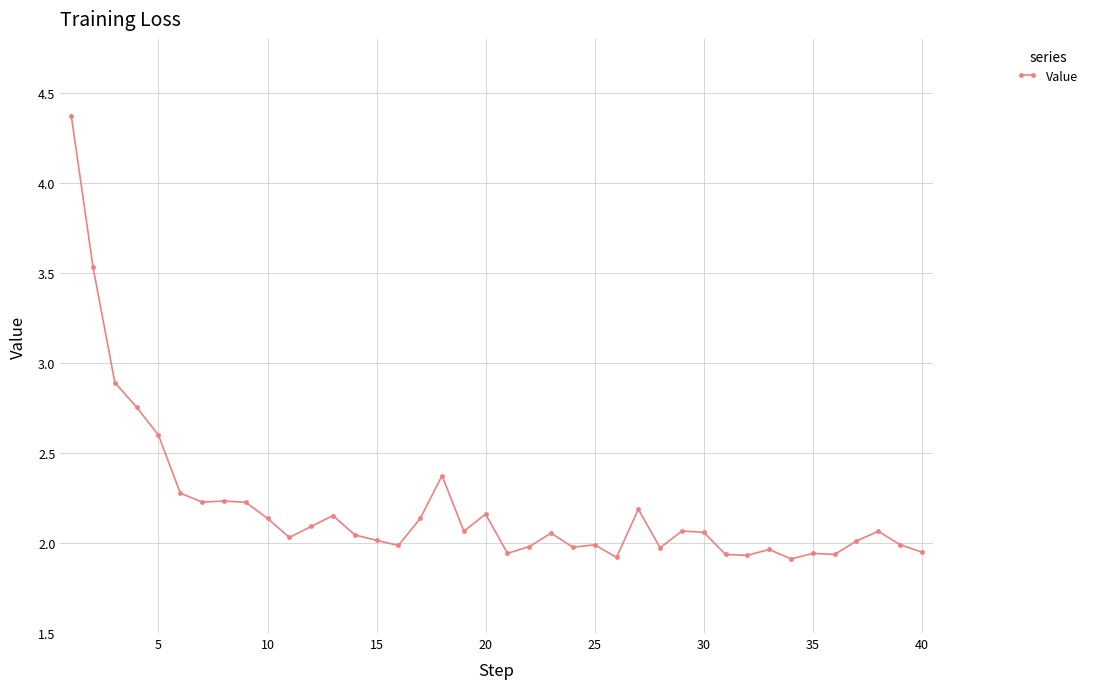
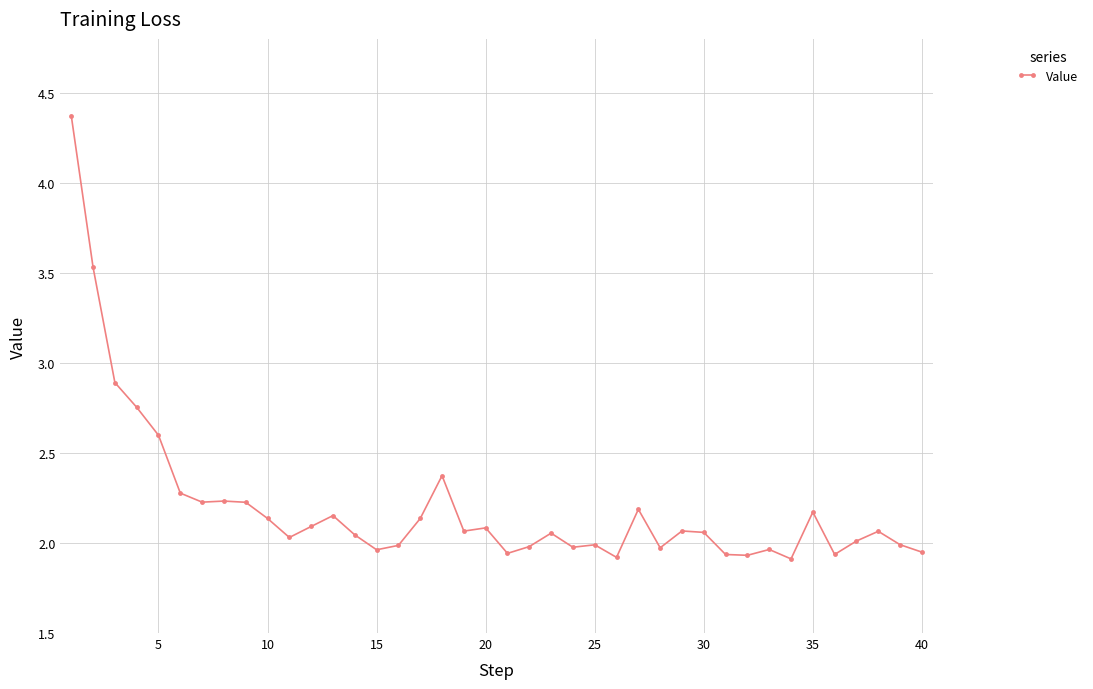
  {
    "5": 2.60,
    "10": 2.14,
-   "15": 2.01,
-   "20": 2.16,
+   "15": 1.96,
+   "20": 2.08,
    "25": 1.99,
    "30": 2.06,
-   "35": 1.94,
+   "35": 2.17,
    "40": 1.95
  }
